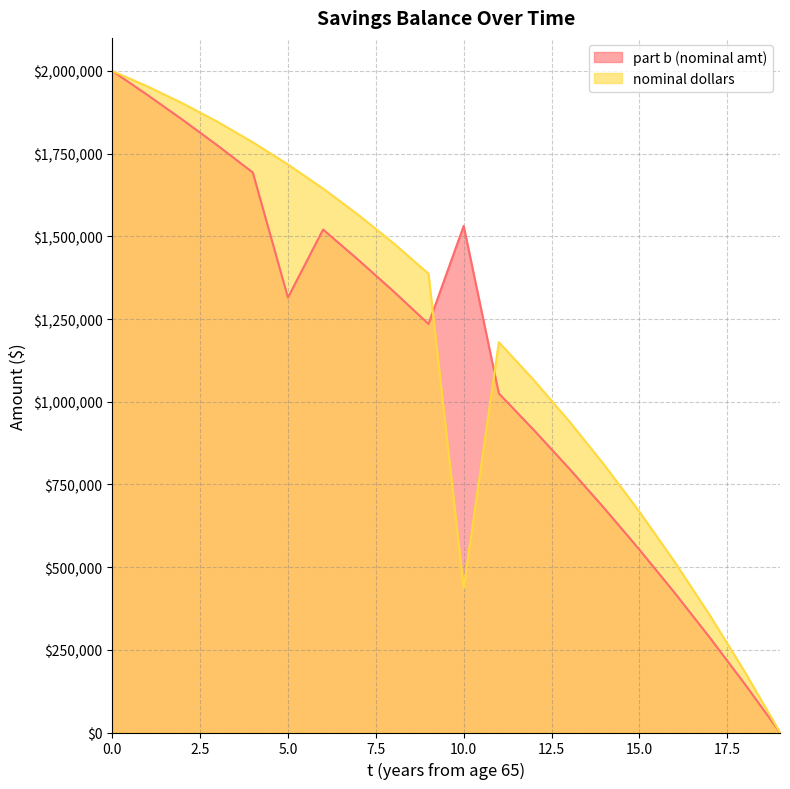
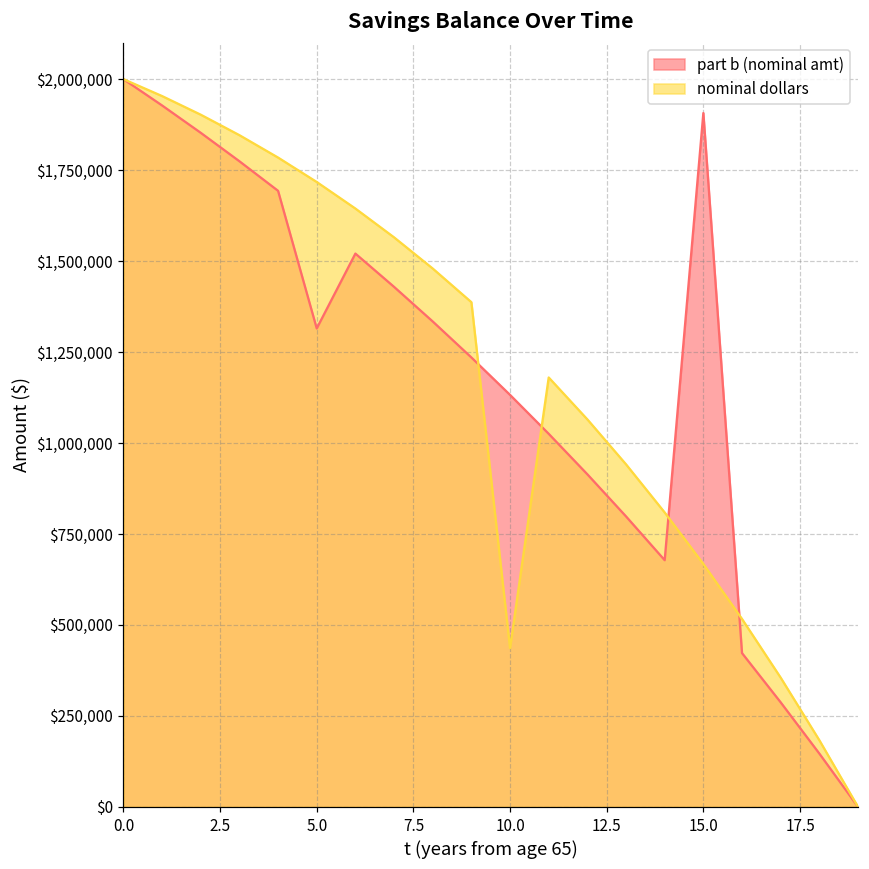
  {
    "part b (nominal amt)": {
      "5.0": "$1,310,000",
-     "10.0": "$1,530,000",
-     "15.0": "$550,000"
+     "10.0": "$1,130,000",
+     "15.0": "$1,910,000"
    },
    "nominal dollars": {
      "5.0": "$1,720,000",
      "10.0": "$440,000",
      "15.0": "$670,000"
    }
  }
